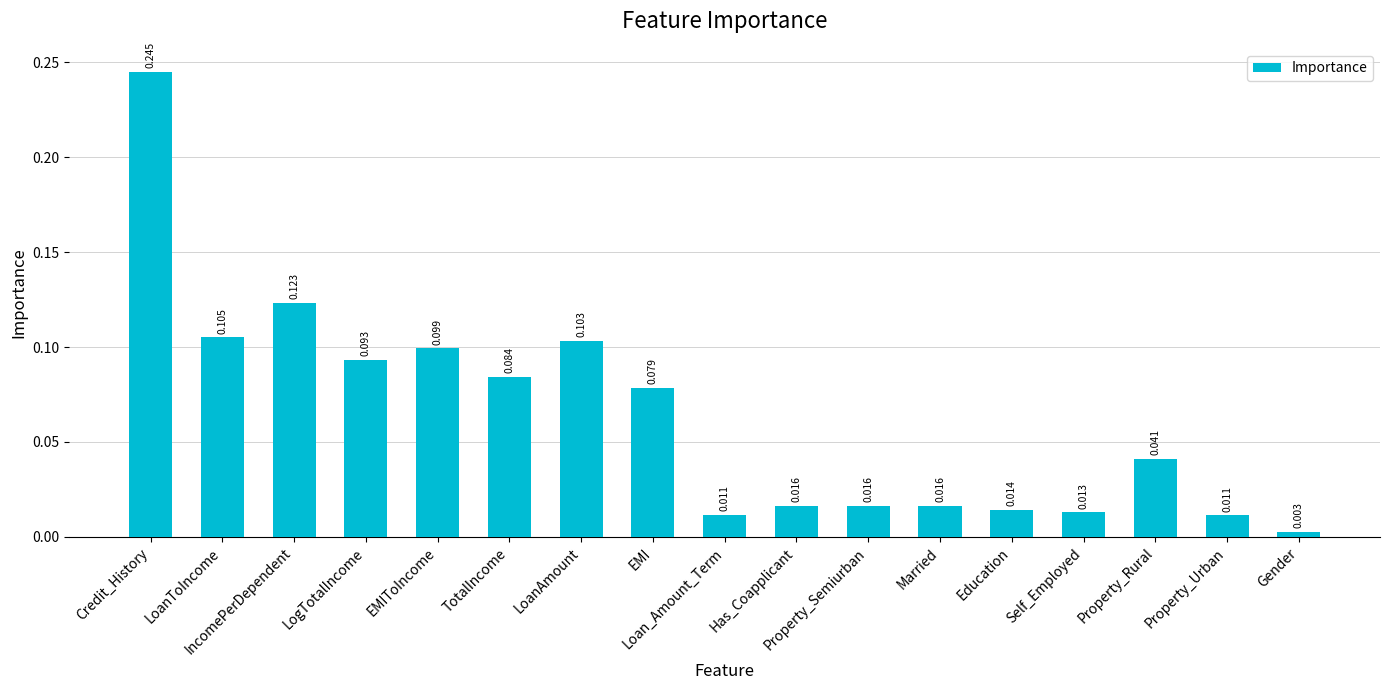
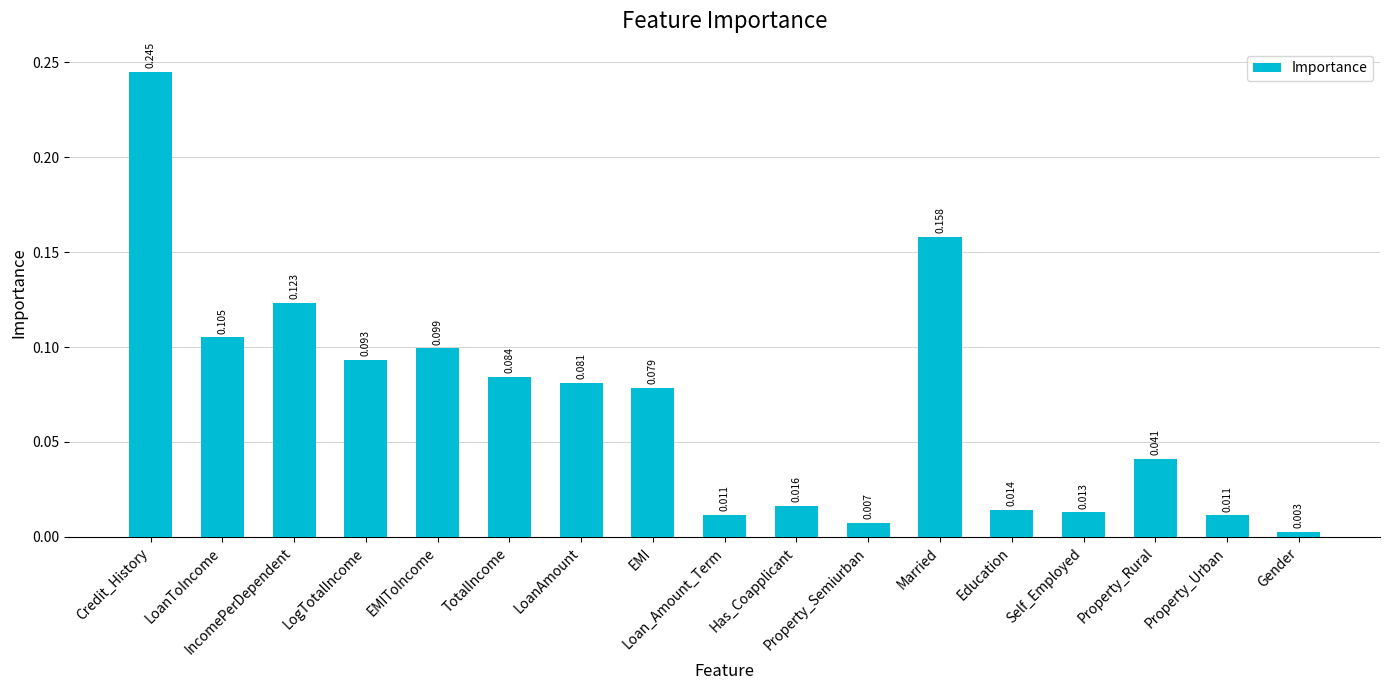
  {
    "Credit_History": 0.245,
    "LoanToIncome": 0.105,
    "IncomePerDependent": 0.123,
    "LogTotalIncome": 0.093,
    "EMIToIncome": 0.099,
    "TotalIncome": 0.084,
-   "LoanAmount": 0.103,
+   "LoanAmount": 0.081,
    "EMI": 0.079,
    "Loan_Amount_Term": 0.011,
    "Has_Coapplicant": 0.016,
-   "Property_Semiurban": 0.016,
-   "Married": 0.016,
+   "Property_Semiurban": 0.007,
+   "Married": 0.158,
    "Education": 0.014,
    "Self_Employed": 0.013,
    "Property_Rural": 0.041,
    "Property_Urban": 0.011,
    "Gender": 0.003
  }
